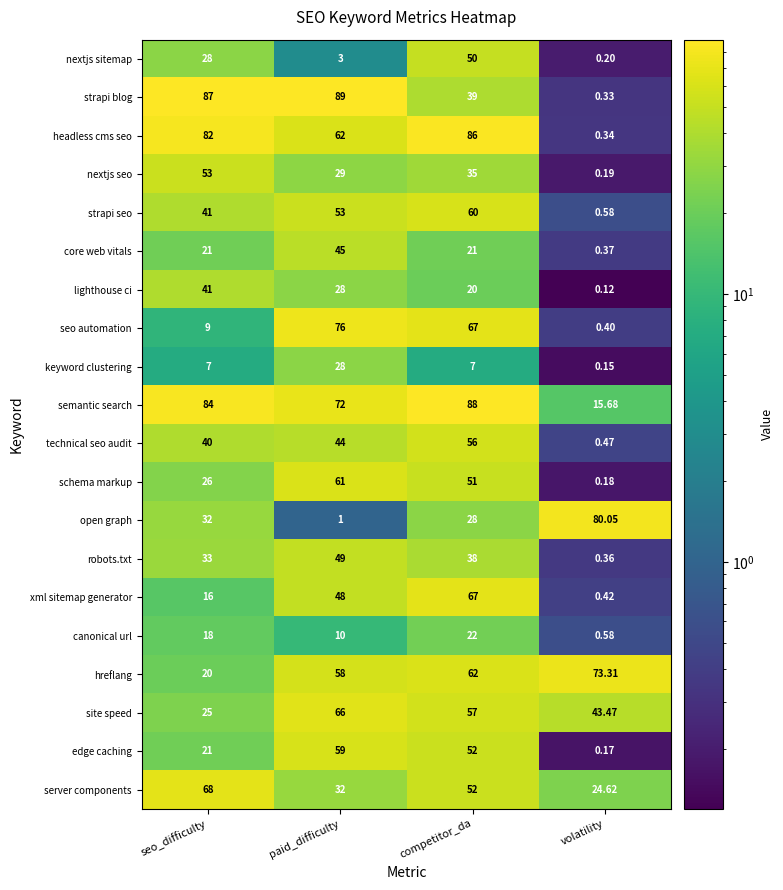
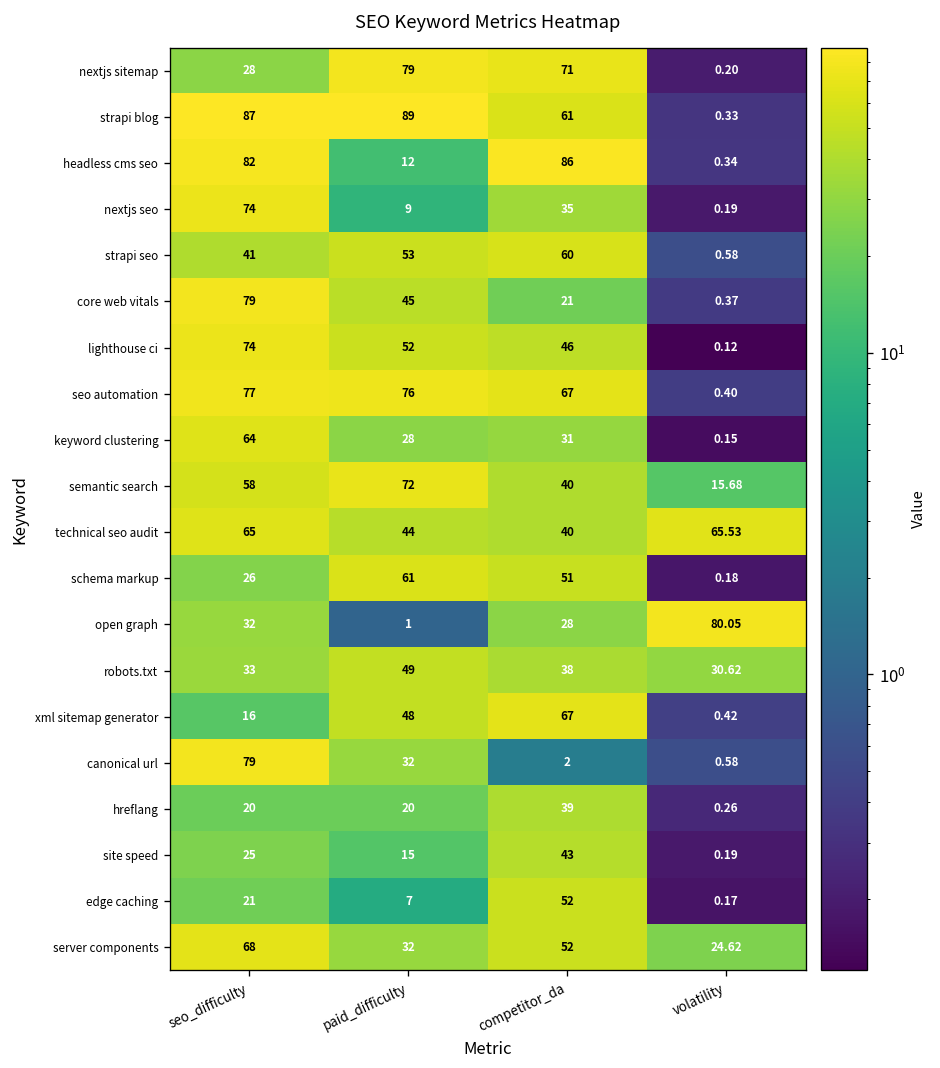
  {
    "nextjs sitemap": {
      "seo_difficulty": 28,
-     "paid_difficulty": 3,
-     "competitor_da": 50,
+     "paid_difficulty": 79,
+     "competitor_da": 71,
      "volatility": 0.20
    },
    "strapi blog": {
      "seo_difficulty": 87,
      "paid_difficulty": 89,
-     "competitor_da": 39,
+     "competitor_da": 61,
      "volatility": 0.33
    },
    "headless cms seo": {
      "seo_difficulty": 82,
-     "paid_difficulty": 62,
+     "paid_difficulty": 12,
      "competitor_da": 86,
      "volatility": 0.34
    },
    "nextjs seo": {
-     "seo_difficulty": 53,
-     "paid_difficulty": 29,
+     "seo_difficulty": 74,
+     "paid_difficulty": 9,
      "competitor_da": 35,
      "volatility": 0.19
    },
    "strapi seo": {
      "seo_difficulty": 41,
      "paid_difficulty": 53,
      "competitor_da": 60,
      "volatility": 0.58
    },
    "core web vitals": {
-     "seo_difficulty": 21,
+     "seo_difficulty": 79,
      "paid_difficulty": 45,
      "competitor_da": 21,
      "volatility": 0.37
    },
    "lighthouse ci": {
-     "seo_difficulty": 41,
-     "paid_difficulty": 28,
-     "competitor_da": 20,
+     "seo_difficulty": 74,
+     "paid_difficulty": 52,
+     "competitor_da": 46,
      "volatility": 0.12
    },
    "seo automation": {
-     "seo_difficulty": 9,
+     "seo_difficulty": 77,
      "paid_difficulty": 76,
      "competitor_da": 67,
      "volatility": 0.40
    },
    "keyword clustering": {
-     "seo_difficulty": 7,
+     "seo_difficulty": 64,
      "paid_difficulty": 28,
-     "competitor_da": 7,
+     "competitor_da": 31,
      "volatility": 0.15
    },
    "semantic search": {
-     "seo_difficulty": 84,
+     "seo_difficulty": 58,
      "paid_difficulty": 72,
-     "competitor_da": 88,
+     "competitor_da": 40,
      "volatility": 15.68
    },
    "technical seo audit": {
-     "seo_difficulty": 40,
+     "seo_difficulty": 65,
      "paid_difficulty": 44,
-     "competitor_da": 56,
-     "volatility": 0.47
+     "competitor_da": 40,
+     "volatility": 65.53
    },
    "schema markup": {
      "seo_difficulty": 26,
      "paid_difficulty": 61,
      "competitor_da": 51,
      "volatility": 0.18
    },
    "open graph": {
      "seo_difficulty": 32,
      "paid_difficulty": 1,
      "competitor_da": 28,
      "volatility": 80.05
    },
    "robots.txt": {
      "seo_difficulty": 33,
      "paid_difficulty": 49,
      "competitor_da": 38,
-     "volatility": 0.36
+     "volatility": 30.62
    },
    "xml sitemap generator": {
      "seo_difficulty": 16,
      "paid_difficulty": 48,
      "competitor_da": 67,
      "volatility": 0.42
    },
    "canonical url": {
-     "seo_difficulty": 18,
-     "paid_difficulty": 10,
-     "competitor_da": 22,
+     "seo_difficulty": 79,
+     "paid_difficulty": 32,
+     "competitor_da": 2,
      "volatility": 0.58
    },
    "hreflang": {
      "seo_difficulty": 20,
-     "paid_difficulty": 58,
-     "competitor_da": 62,
-     "volatility": 73.31
+     "paid_difficulty": 20,
+     "competitor_da": 39,
+     "volatility": 0.26
    },
    "site speed": {
      "seo_difficulty": 25,
-     "paid_difficulty": 66,
-     "competitor_da": 57,
-     "volatility": 43.47
+     "paid_difficulty": 15,
+     "competitor_da": 43,
+     "volatility": 0.19
    },
    "edge caching": {
      "seo_difficulty": 21,
-     "paid_difficulty": 59,
+     "paid_difficulty": 7,
      "competitor_da": 52,
      "volatility": 0.17
    },
    "server components": {
      "seo_difficulty": 68,
      "paid_difficulty": 32,
      "competitor_da": 52,
      "volatility": 24.62
    }
  }
